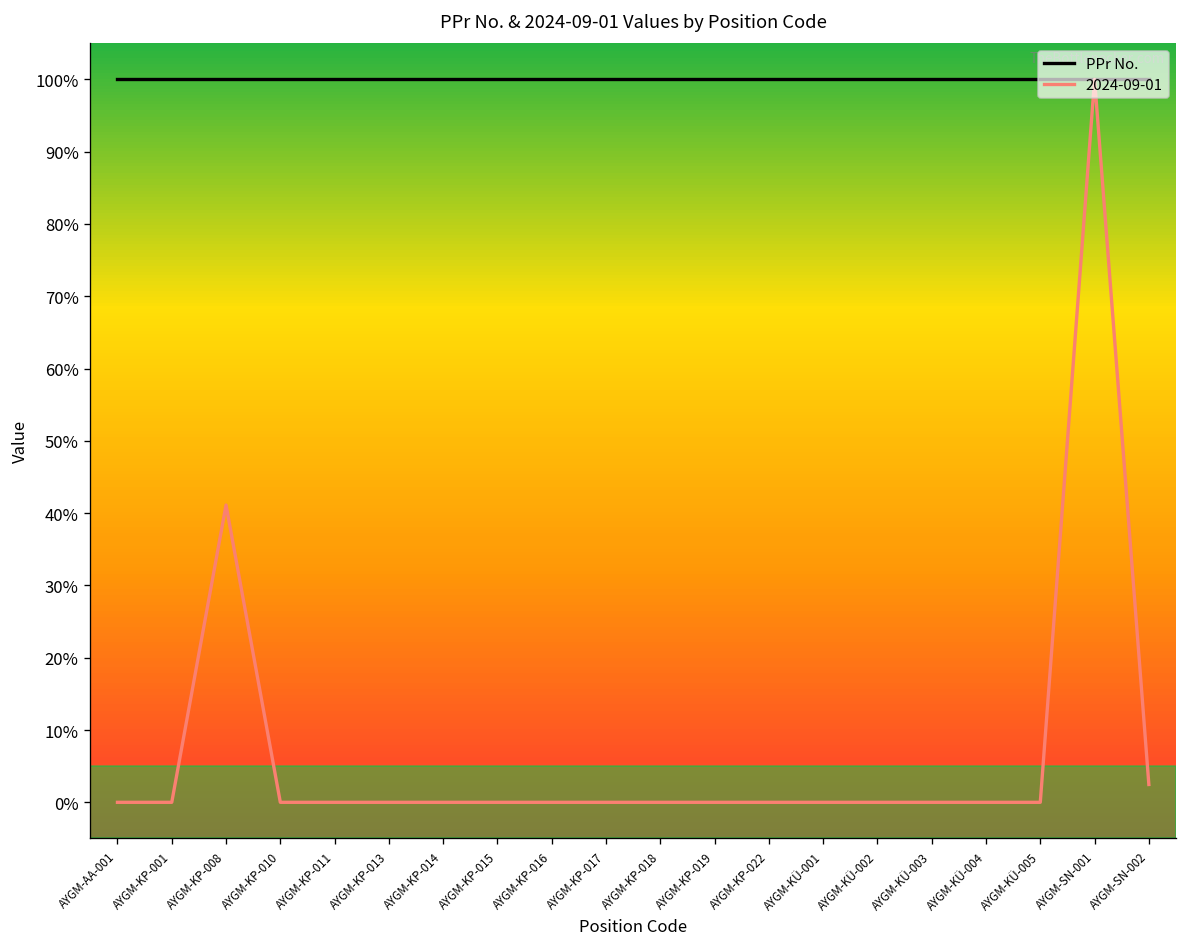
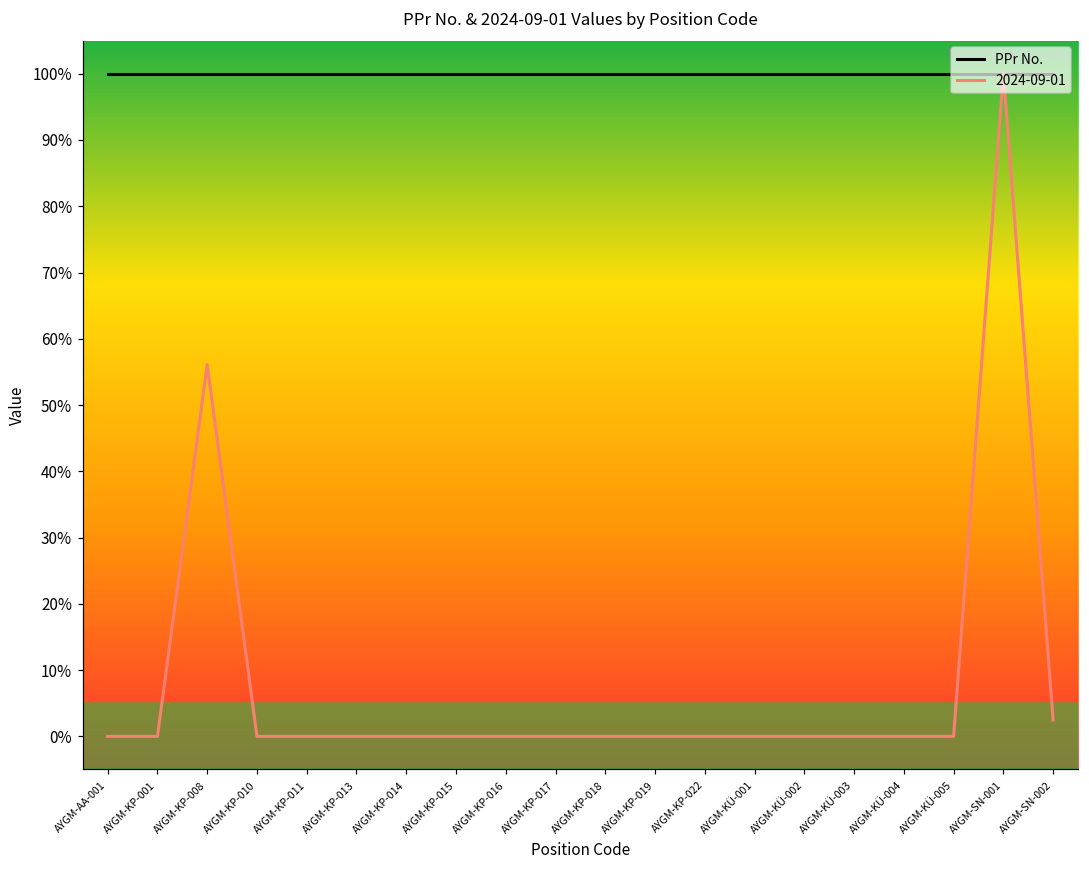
  {
    "PPr No.": {
      "AYGM-AA-001": "100%",
      "AYGM-KP-001": "100%",
      "AYGM-KP-008": "100%",
      "AYGM-KP-010": "100%",
      "AYGM-KP-011": "100%",
      "AYGM-KP-013": "100%",
      "AYGM-KP-014": "100%",
      "AYGM-KP-015": "100%",
      "AYGM-KP-016": "100%",
      "AYGM-KP-017": "100%",
      "AYGM-KP-018": "100%",
      "AYGM-KP-019": "100%",
      "AYGM-KP-022": "100%",
      "AYGM-KÜ-001": "100%",
      "AYGM-KÜ-002": "100%",
      "AYGM-KÜ-003": "100%",
      "AYGM-KÜ-004": "100%"
    },
    "2024-09-01": {
-     "AYGM-KP-008": "41%"
+     "AYGM-KP-008": "56%"
    }
  }
